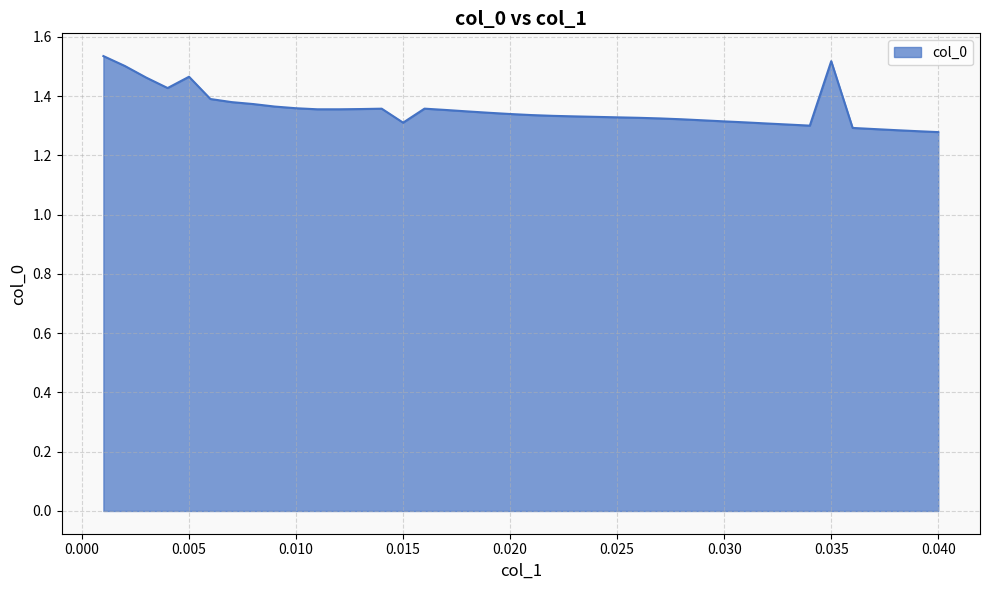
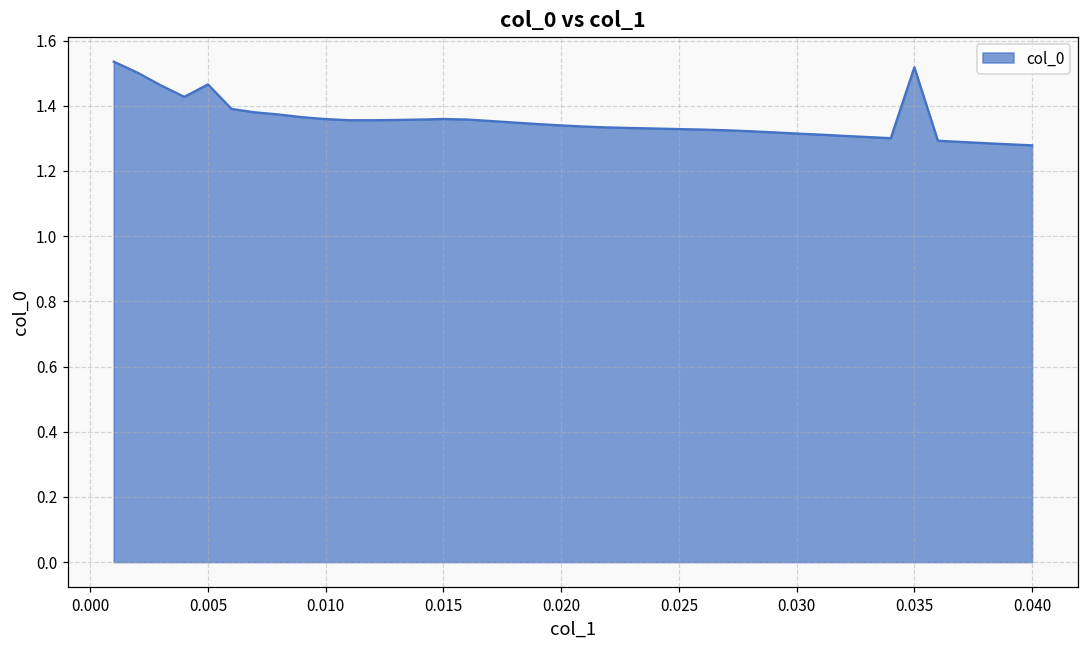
  {
    "0.005": 1.47,
    "0.010": 1.36,
-   "0.015": 1.31,
+   "0.015": 1.36,
    "0.020": 1.34,
    "0.025": 1.33,
    "0.030": 1.31,
    "0.035": 1.52,
    "0.040": 1.28
  }
